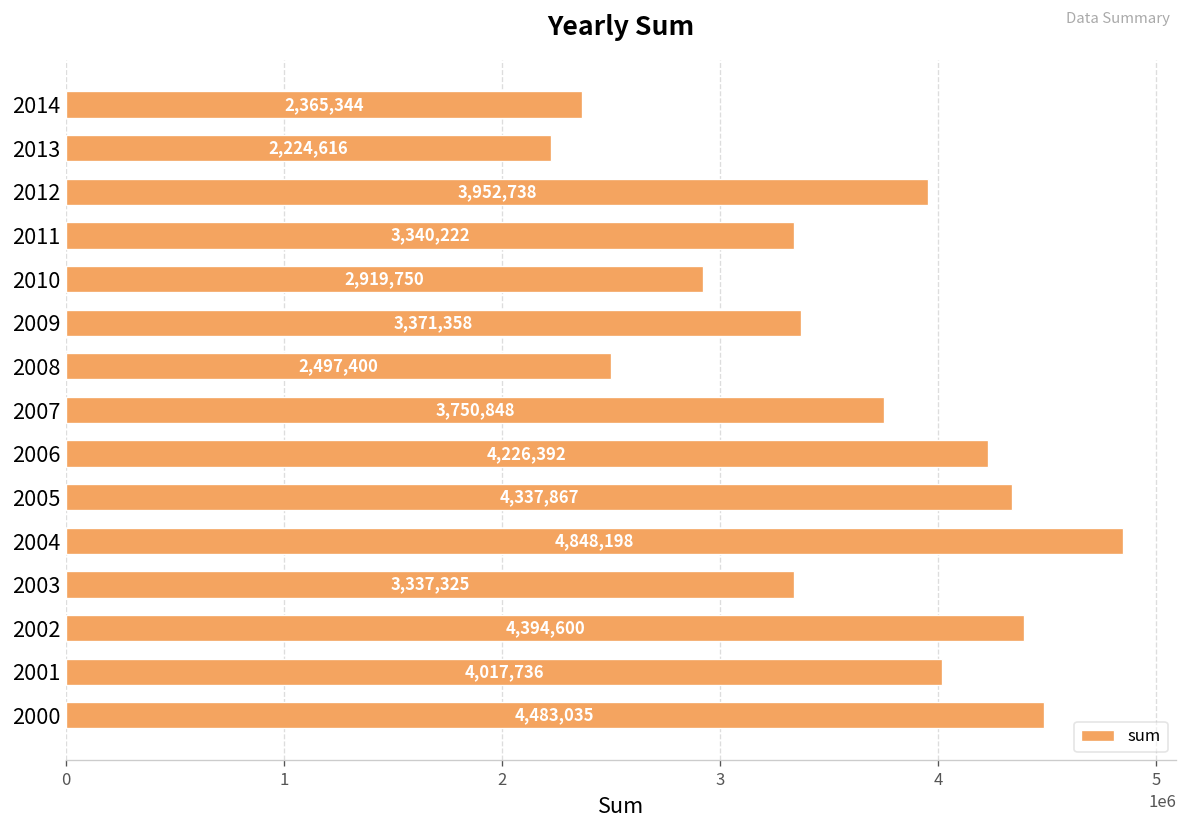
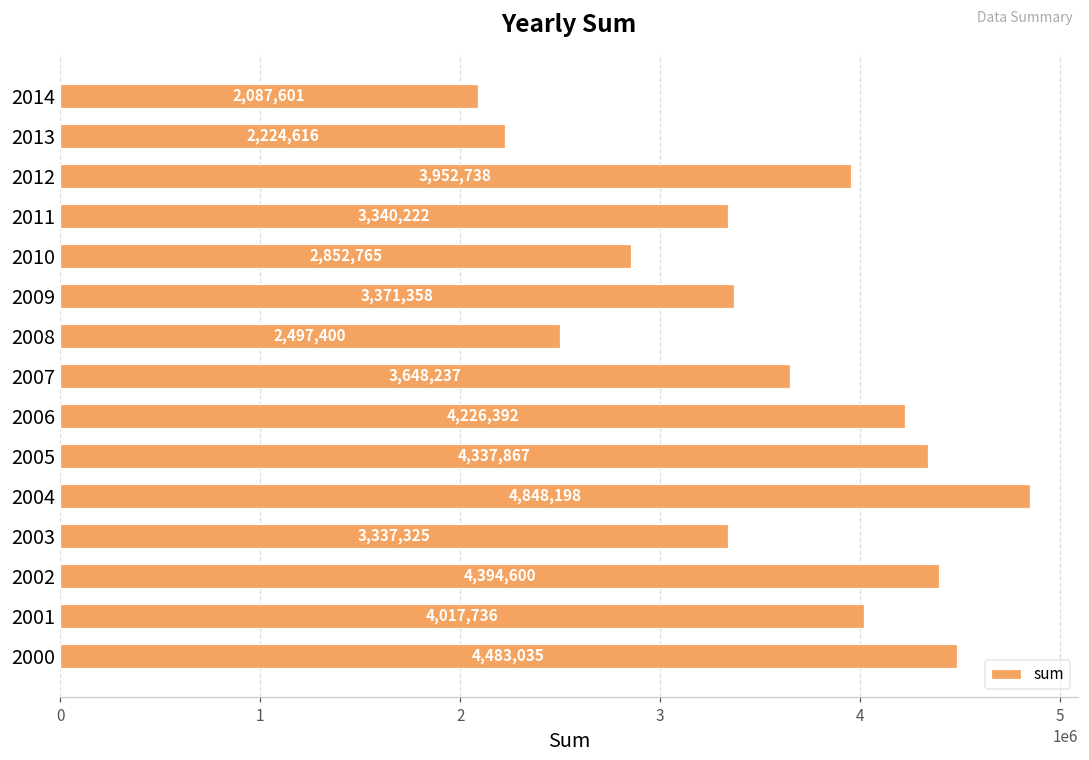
  {
-   "2014": "2,365,344",
+   "2014": "2,087,601",
    "2013": "2,224,616",
    "2012": "3,952,738",
    "2011": "3,340,222",
-   "2010": "2,919,750",
+   "2010": "2,852,765",
    "2009": "3,371,358",
    "2008": "2,497,400",
-   "2007": "3,750,848",
+   "2007": "3,648,237",
    "2006": "4,226,392",
    "2005": "4,337,867",
    "2004": "4,848,198",
    "2003": "3,337,325",
    "2002": "4,394,600",
    "2001": "4,017,736",
    "2000": "4,483,035"
  }
